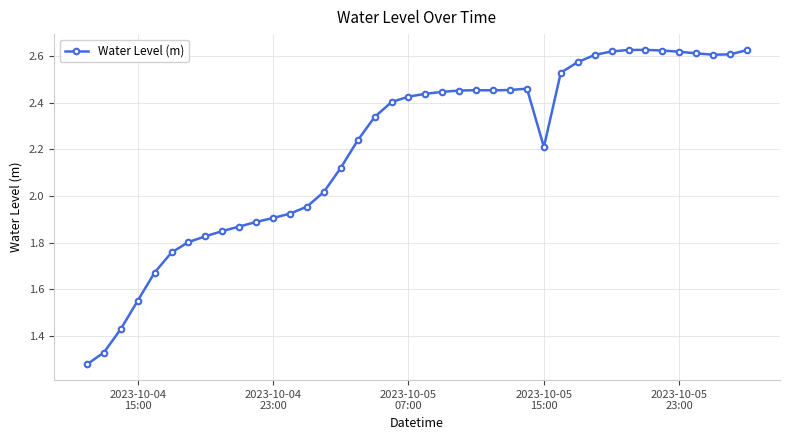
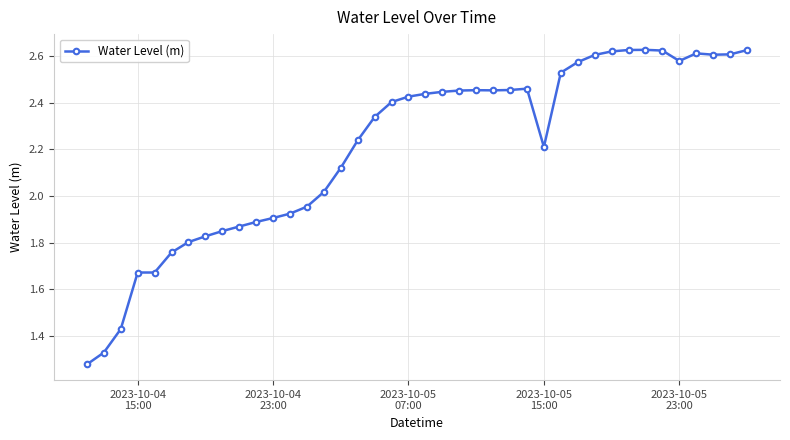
  {
-   "2023-10-04 15:00": 1.55,
+   "2023-10-04 15:00": 1.67,
    "2023-10-04 23:00": 1.91,
    "2023-10-05 07:00": 2.43,
    "2023-10-05 15:00": 2.21,
-   "2023-10-05 23:00": 2.62
+   "2023-10-05 23:00": 2.58
  }
